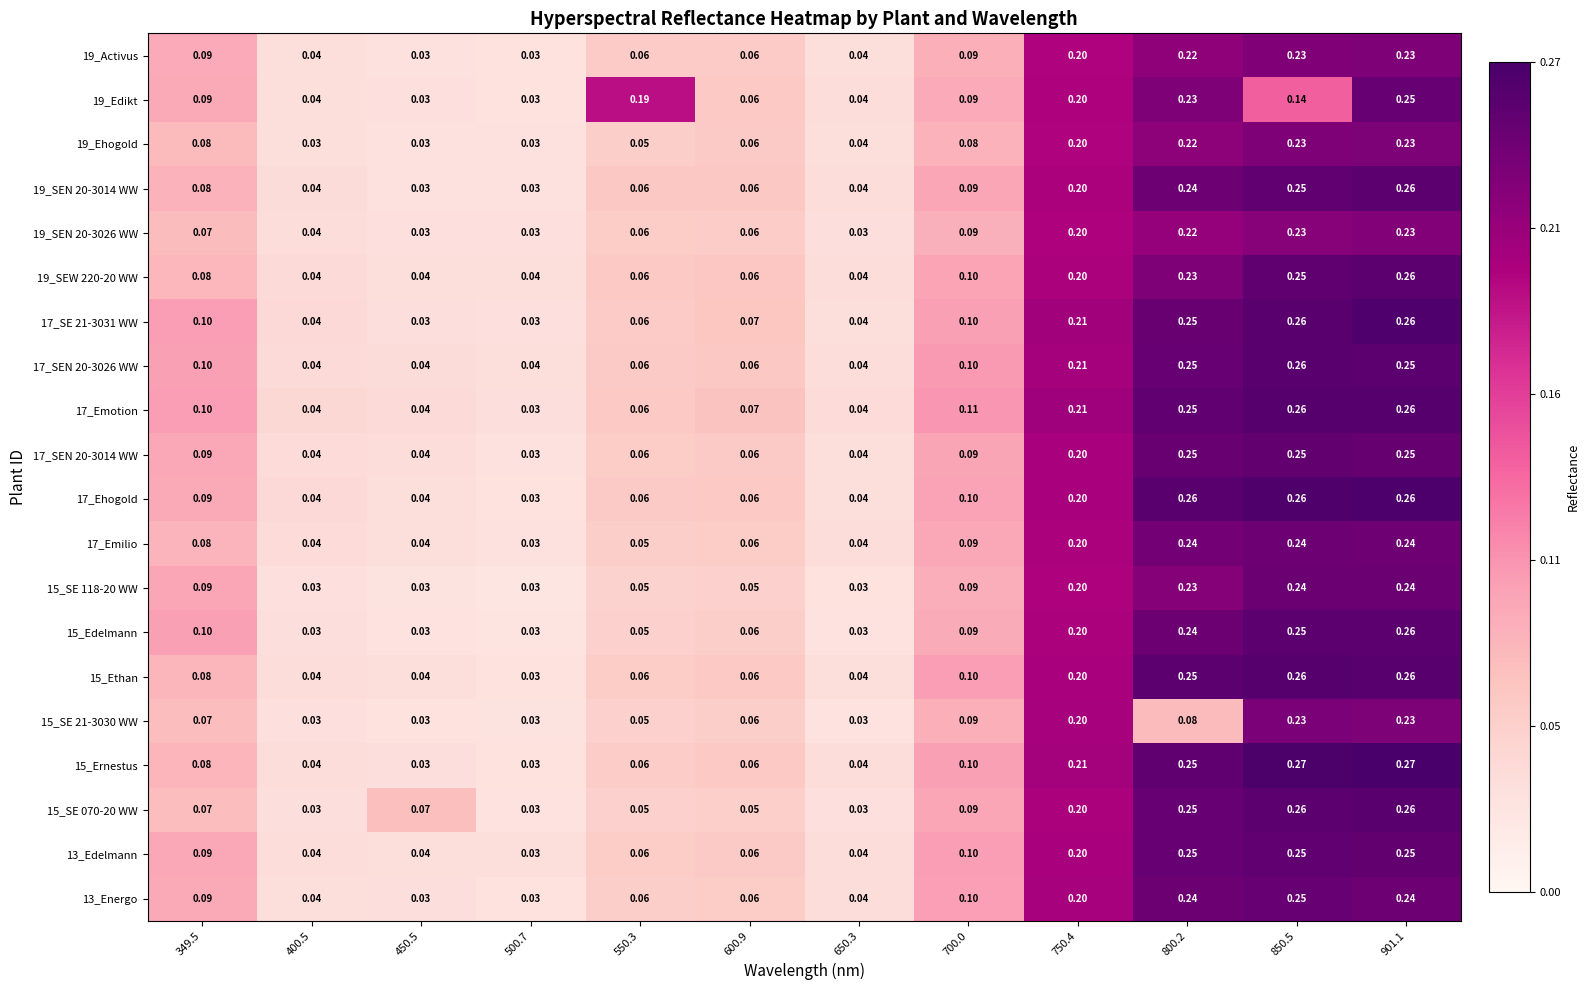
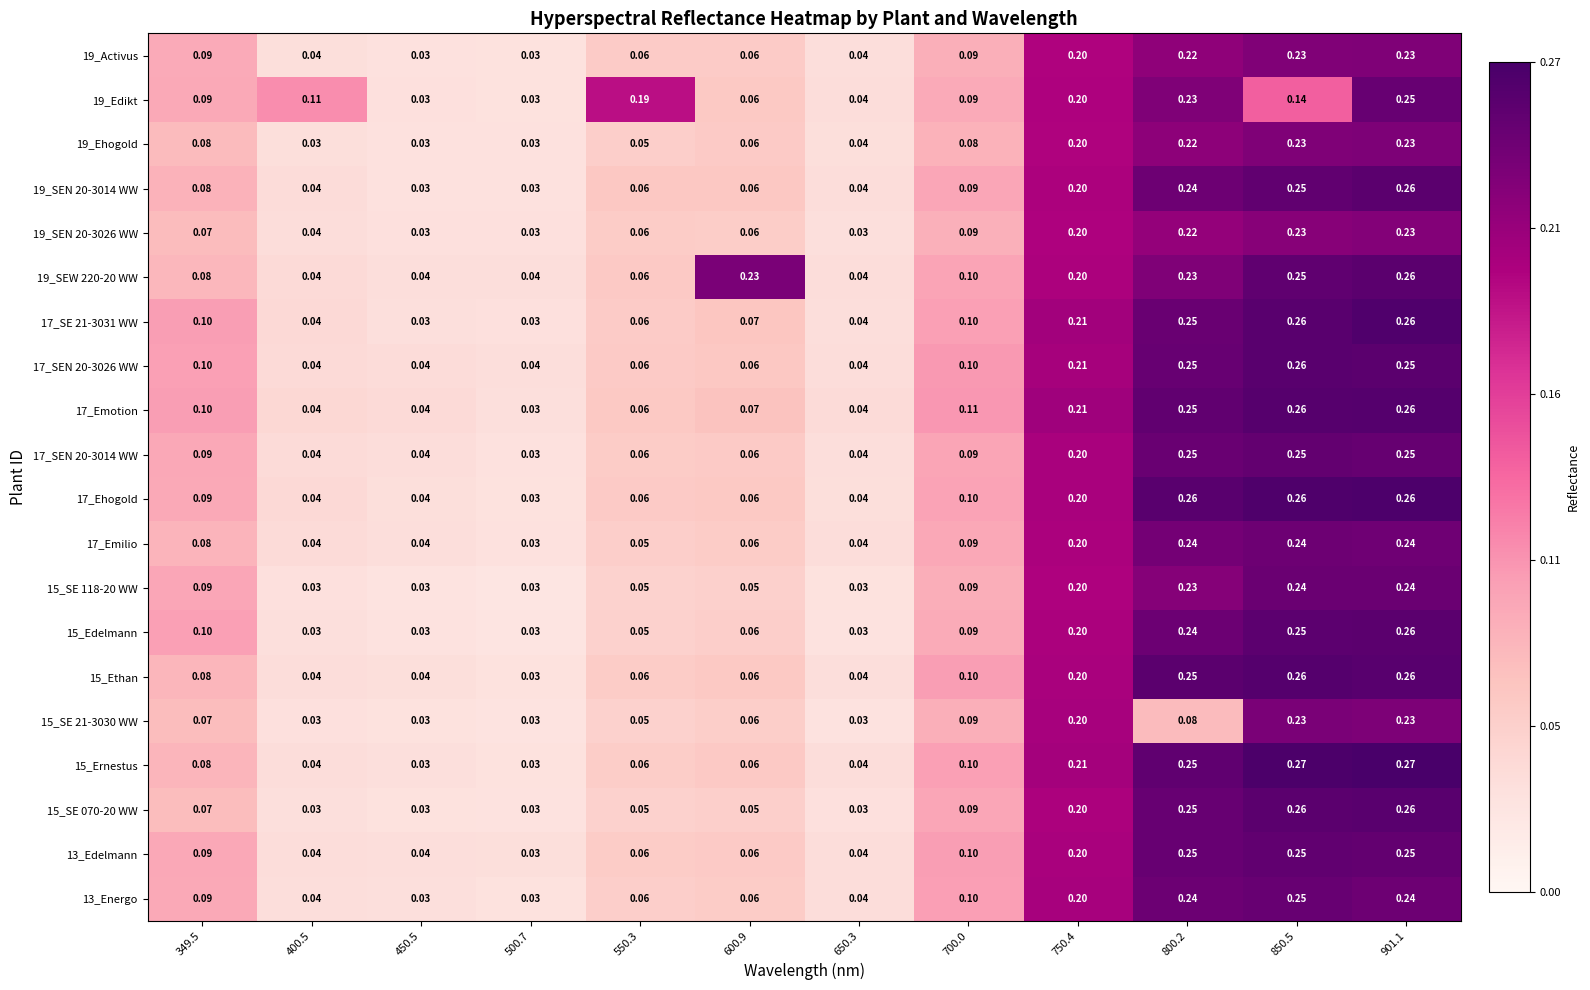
  {
    "19_Edikt": {
      "349.5": 0.09,
-     "400.5": 0.04,
+     "400.5": 0.11,
      "450.5": 0.03,
      "500.7": 0.03,
      "550.3": 0.19,
      "600.9": 0.06,
      "650.3": 0.04,
      "700.0": 0.09,
      "750.4": 0.20,
      "800.2": 0.23,
      "850.5": 0.14,
      "901.1": 0.25
    },
    "19_SEW 220-20 WW": {
      "349.5": 0.08,
      "400.5": 0.04,
      "450.5": 0.04,
      "500.7": 0.04,
      "550.3": 0.06,
-     "600.9": 0.06,
+     "600.9": 0.23,
      "650.3": 0.04,
      "700.0": 0.10,
      "750.4": 0.20,
      "800.2": 0.23,
      "850.5": 0.25,
      "901.1": 0.26
    },
    "15_SE 070-20 WW": {
      "349.5": 0.07,
      "400.5": 0.03,
-     "450.5": 0.07,
+     "450.5": 0.03,
      "500.7": 0.03,
      "550.3": 0.05,
      "600.9": 0.05,
      "650.3": 0.03,
      "700.0": 0.09,
      "750.4": 0.20,
      "800.2": 0.25,
      "850.5": 0.26,
      "901.1": 0.26
    }
  }
